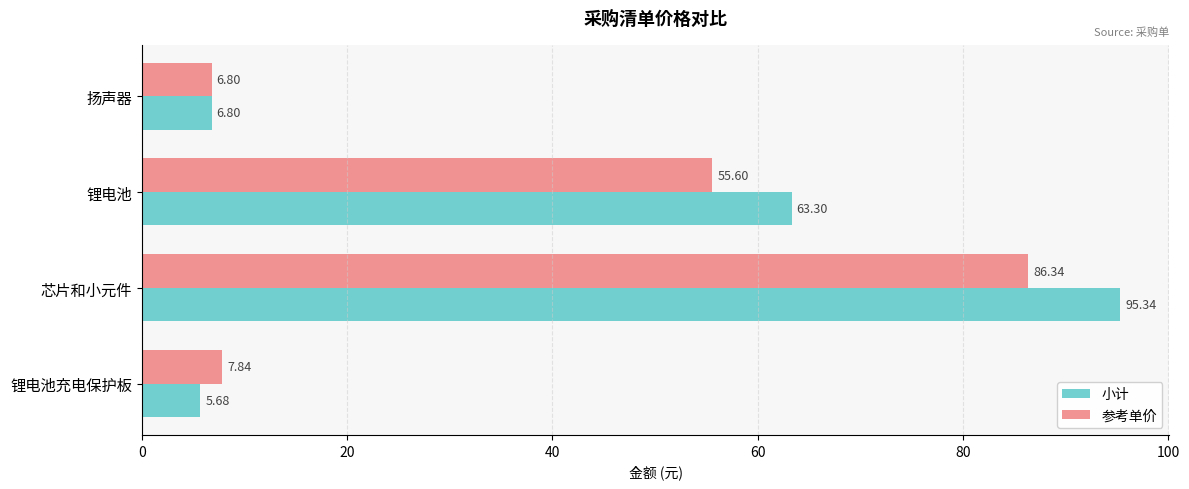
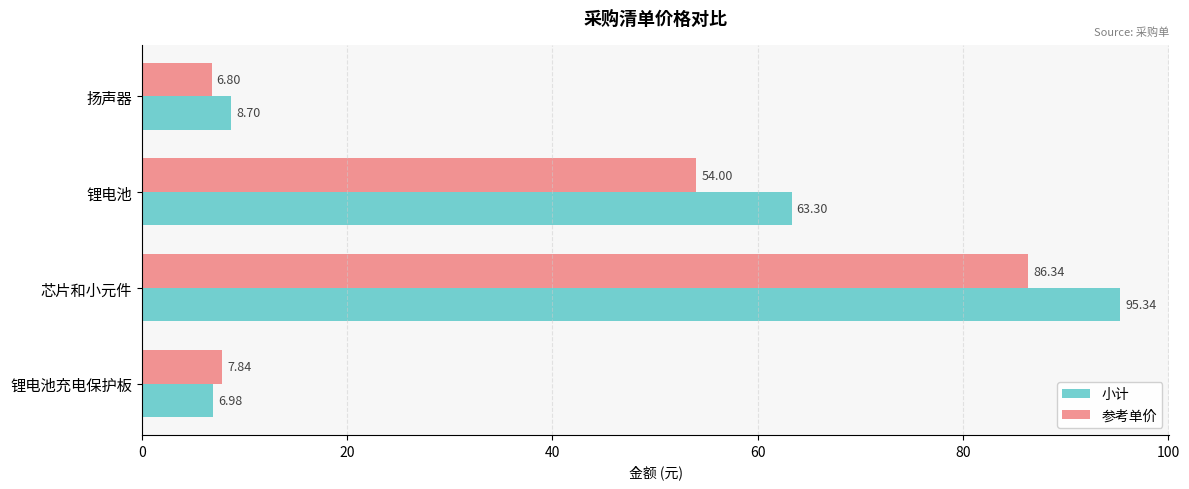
  {
    "小计": {
-     "扬声器": 6.80,
+     "扬声器": 8.70,
      "锂电池": 63.30,
      "芯片和小元件": 95.34,
-     "锂电池充电保护板": 5.68
+     "锂电池充电保护板": 6.98
    },
    "参考单价": {
      "扬声器": 6.80,
-     "锂电池": 55.60,
+     "锂电池": 54.00,
      "芯片和小元件": 86.34,
      "锂电池充电保护板": 7.84
    }
  }
